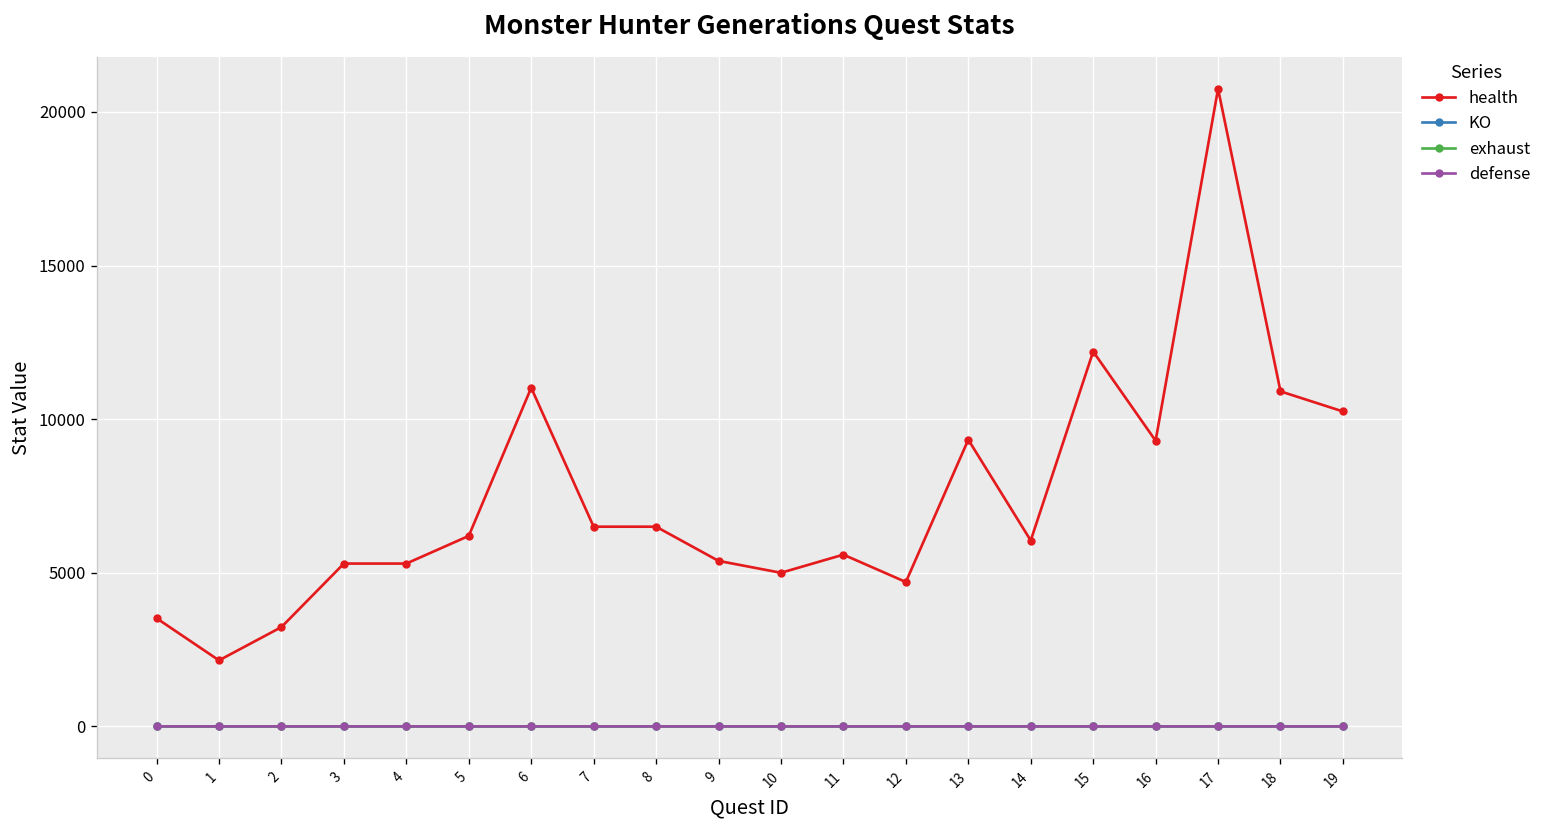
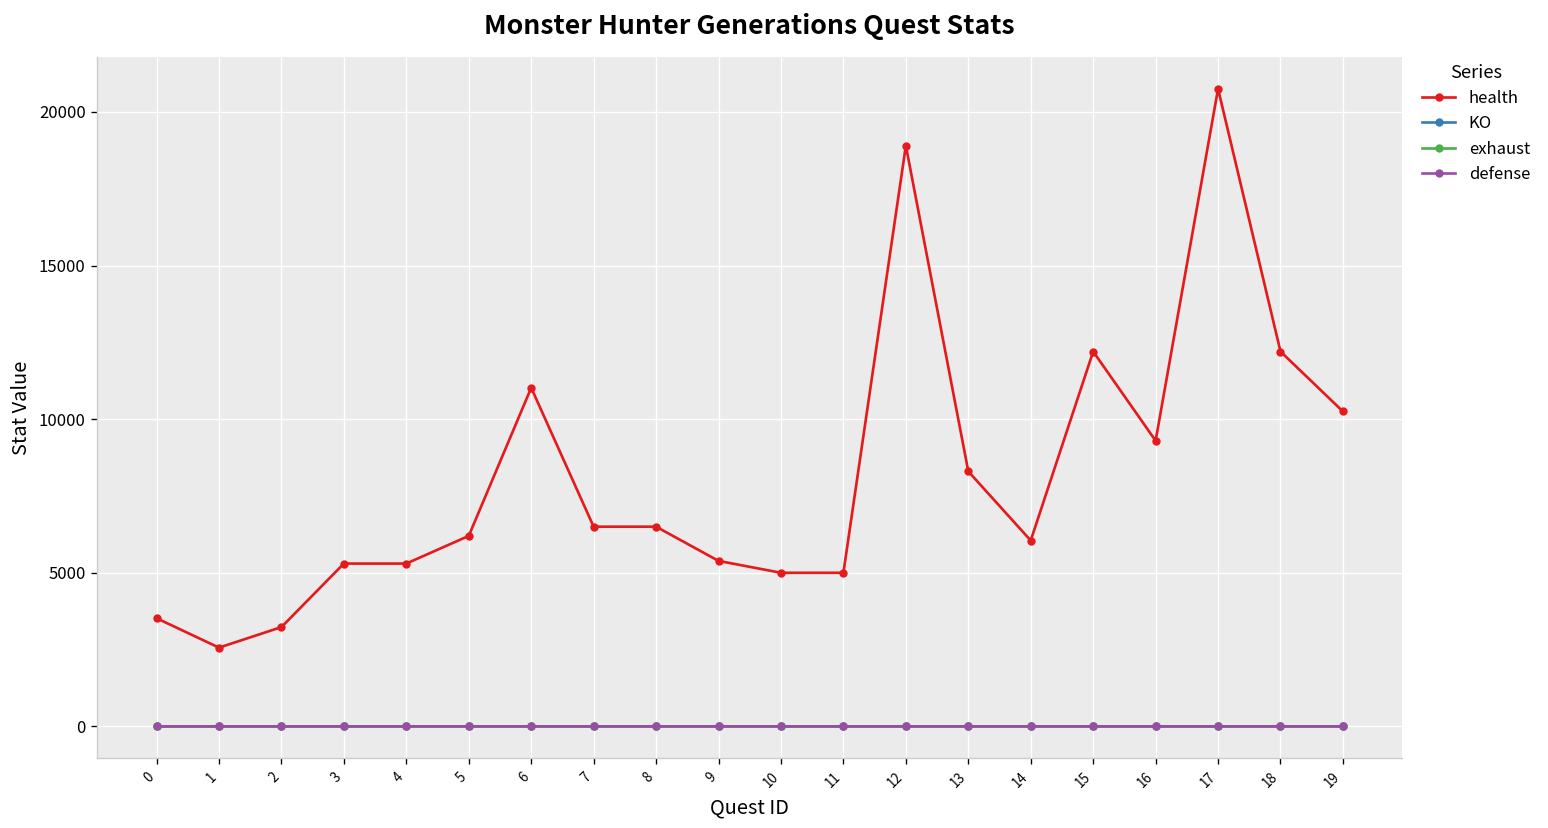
  {
    "health": {
      "0": 3500,
-     "1": 2200,
+     "1": 2600,
      "2": 3200,
      "3": 5300,
      "4": 5300,
      "5": 6200,
      "6": 11000,
      "7": 6500,
      "8": 6500,
      "9": 5400,
      "10": 5000,
-     "11": 5600,
-     "12": 4700,
-     "13": 9300,
+     "11": 5000,
+     "12": 18900,
+     "13": 8300,
      "14": 6100,
      "15": 12200,
      "16": 9300,
      "17": 20800,
-     "18": 10900,
+     "18": 12200,
      "19": 10300
    },
    "defense": {
      "0": 0,
      "1": 0,
      "2": 0,
      "3": 0,
      "4": 0,
      "5": 0,
      "6": 0,
      "7": 0,
      "8": 0,
      "9": 0,
      "10": 0,
      "11": 0,
      "12": 0,
      "13": 0,
      "14": 0,
      "15": 0,
      "16": 0,
      "17": 0,
      "18": 0,
      "19": 0
    }
  }
